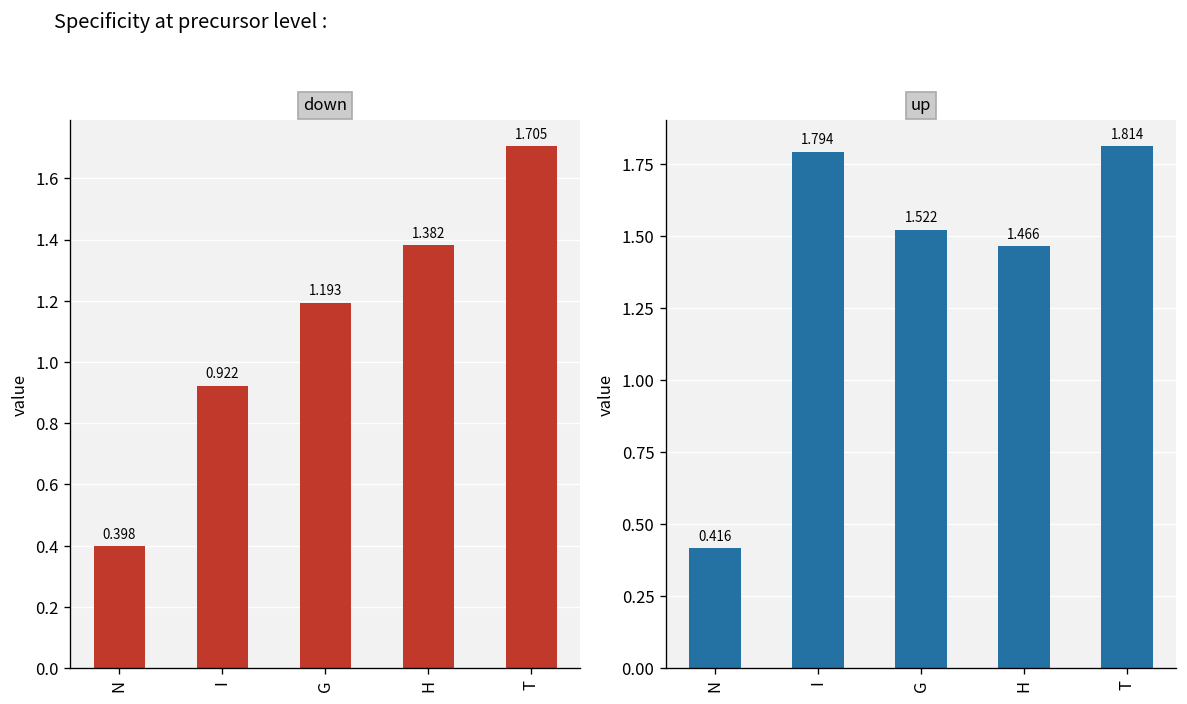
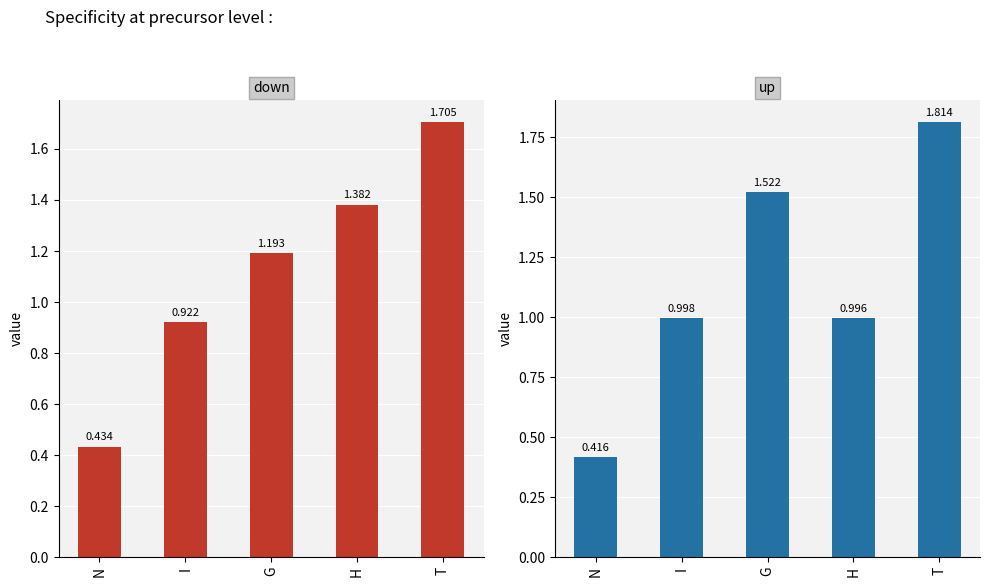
  {
    "down": {
-     "N": 0.398,
+     "N": 0.434,
      "I": 0.922,
      "G": 1.193,
      "H": 1.382,
      "T": 1.705
    },
    "up": {
      "N": 0.416,
-     "I": 1.794,
+     "I": 0.998,
      "G": 1.522,
-     "H": 1.466,
+     "H": 0.996,
      "T": 1.814
    }
  }
